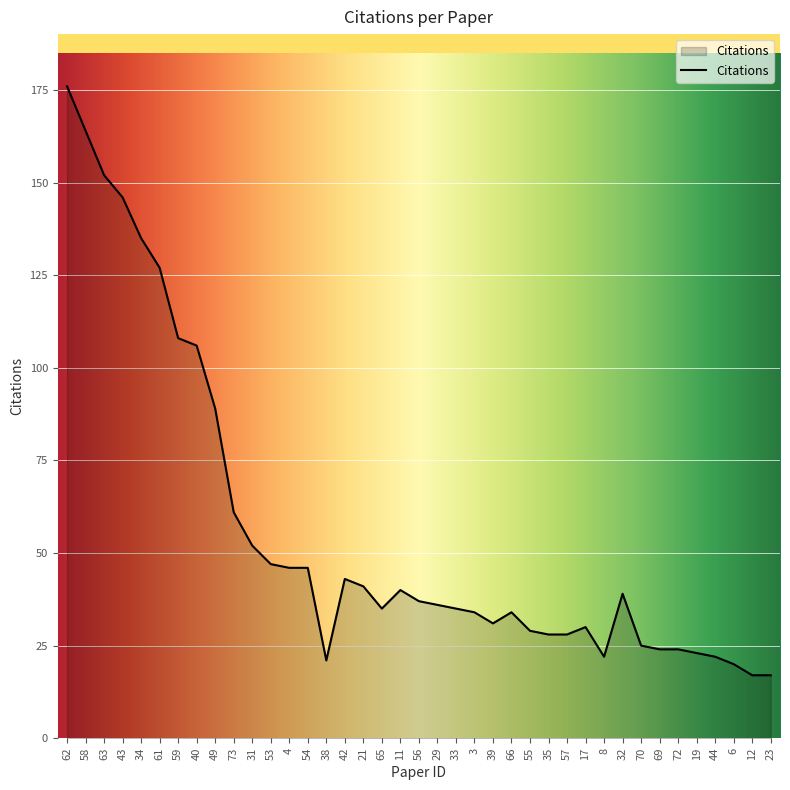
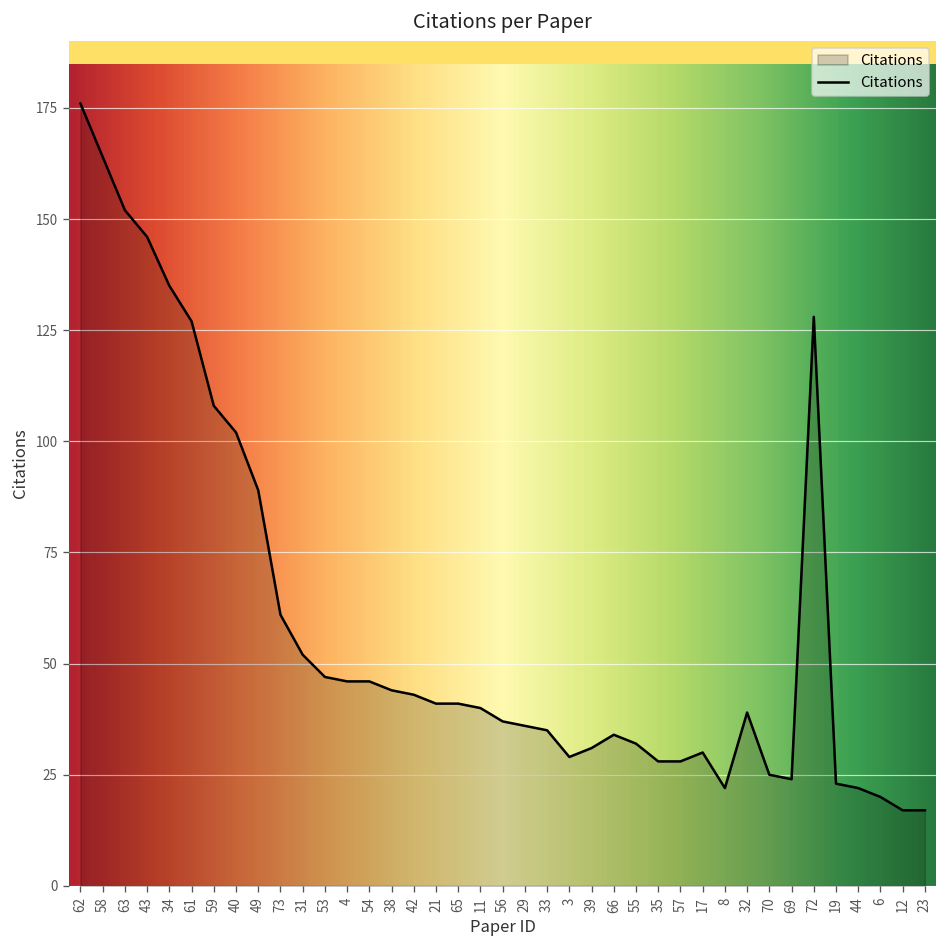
  {
    "62": 176,
    "58": 164,
    "63": 152,
    "43": 146,
    "34": 135,
    "61": 127,
    "59": 108,
-   "40": 106,
+   "40": 102,
    "49": 89,
    "73": 61,
    "31": 52,
    "53": 47,
    "4": 46,
    "54": 46,
-   "38": 21,
+   "38": 44,
    "42": 43,
    "21": 41,
-   "65": 35,
+   "65": 41,
    "11": 40,
    "56": 37,
    "29": 36,
    "33": 35,
-   "3": 34,
+   "3": 29,
    "39": 31,
    "66": 34,
-   "55": 29,
+   "55": 32,
    "35": 28,
    "57": 28,
    "17": 30,
    "8": 22,
    "32": 39,
    "70": 25,
    "69": 24,
-   "72": 24,
+   "72": 128,
    "19": 23,
    "44": 22,
    "6": 20,
    "12": 17,
    "23": 17
  }
